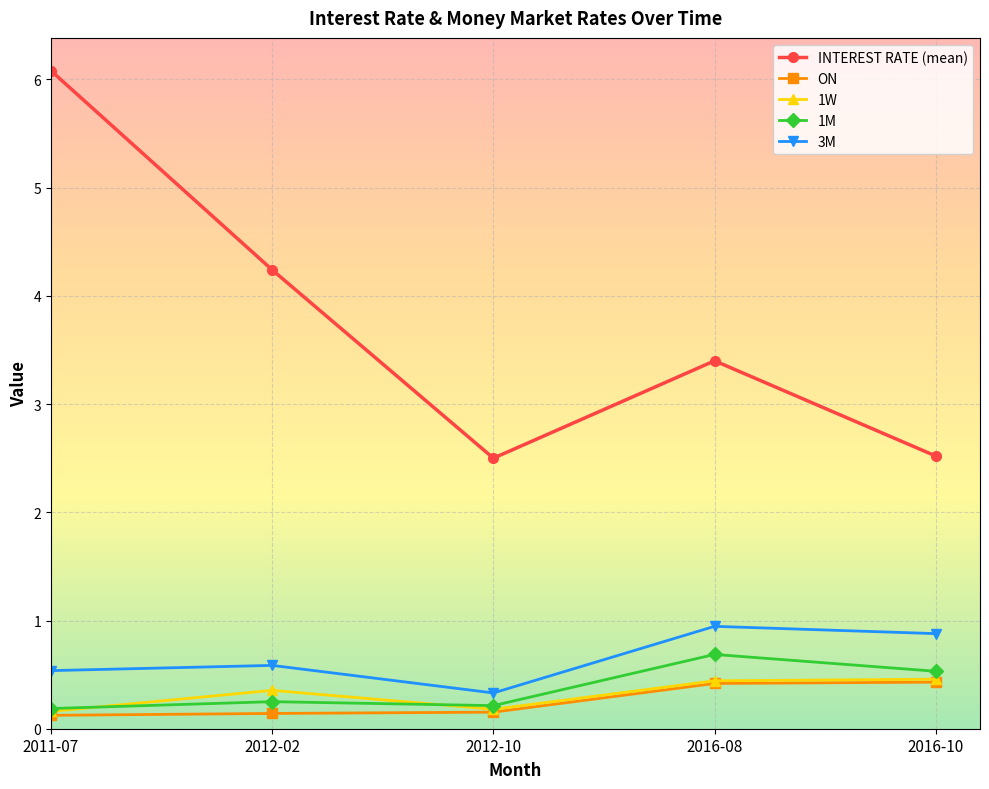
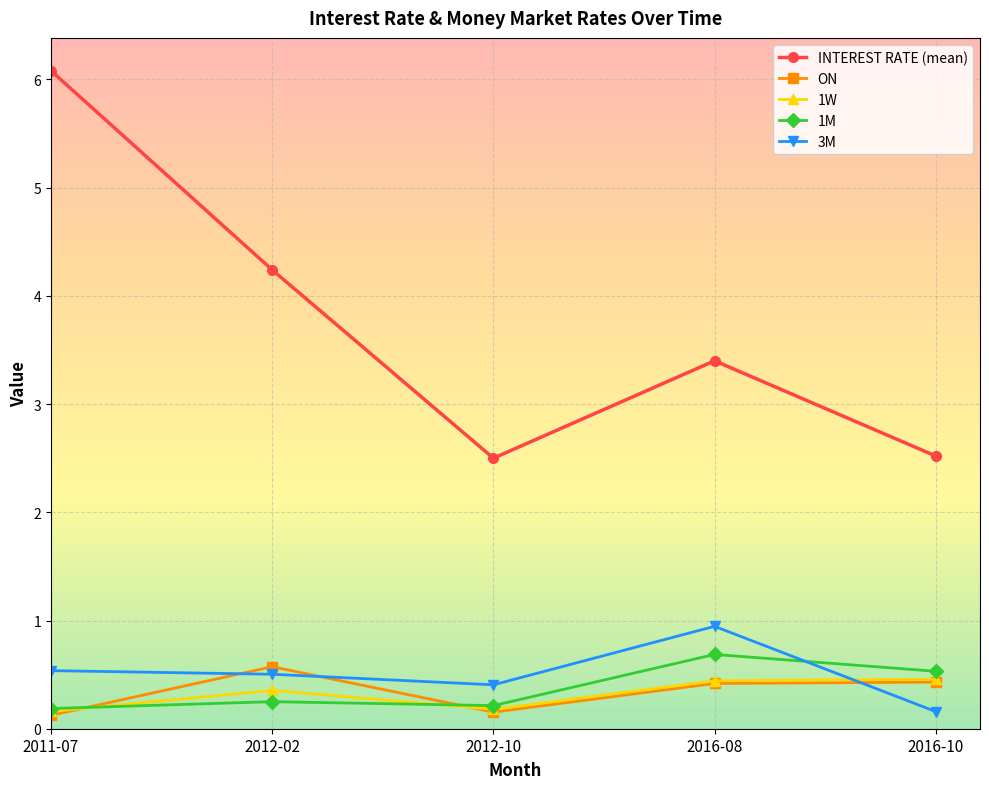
  {
    "INTEREST RATE (mean)": {
      "2011-07": 6.08,
      "2012-02": 4.24,
      "2012-10": 2.50,
      "2016-08": 3.40,
      "2016-10": 2.52
    },
    "ON": {
      "2011-07": 0.12,
-     "2012-02": 0.14,
+     "2012-02": 0.57,
      "2012-10": 0.15,
      "2016-08": 0.42,
      "2016-10": 0.43
    },
    "1W": {
      "2011-07": 0.16,
      "2012-02": 0.35,
      "2012-10": 0.18,
      "2016-08": 0.44,
      "2016-10": 0.46
    },
    "1M": {
      "2011-07": 0.19,
      "2012-02": 0.25,
      "2012-10": 0.21,
      "2016-08": 0.69,
      "2016-10": 0.53
    },
    "3M": {
      "2011-07": 0.54,
-     "2012-02": 0.59,
-     "2012-10": 0.33,
+     "2012-02": 0.50,
+     "2012-10": 0.41,
      "2016-08": 0.95,
-     "2016-10": 0.88
+     "2016-10": 0.16
    }
  }
